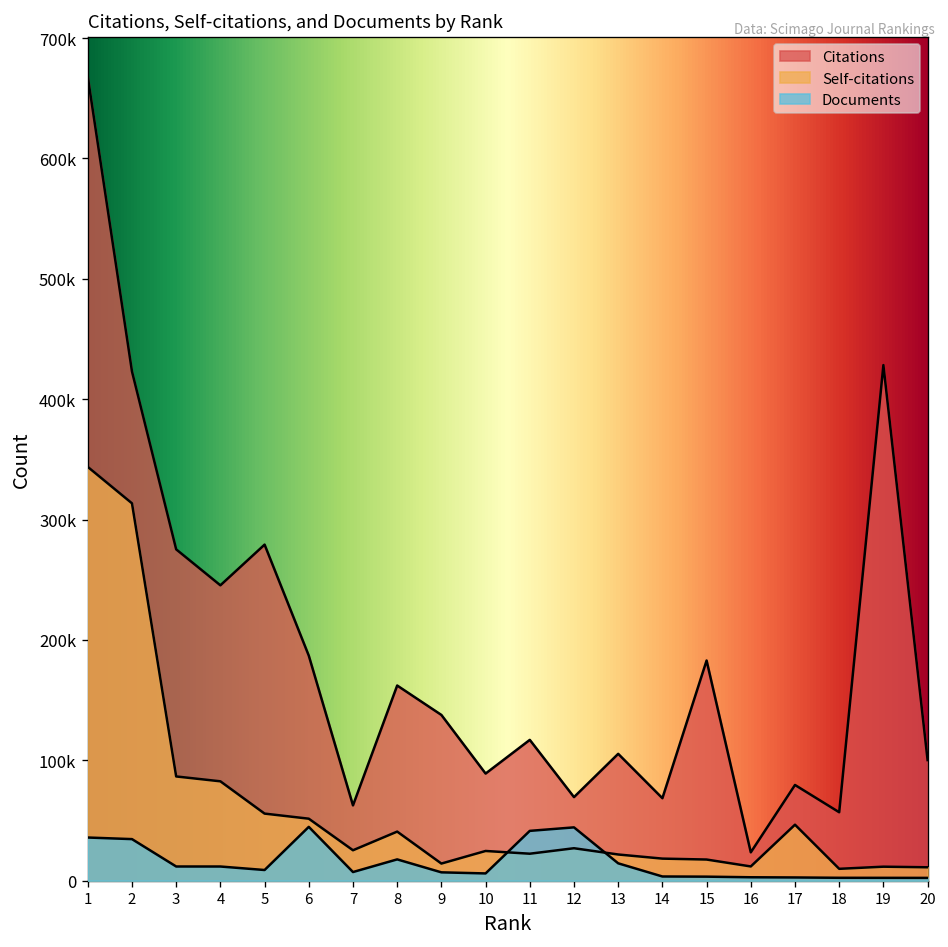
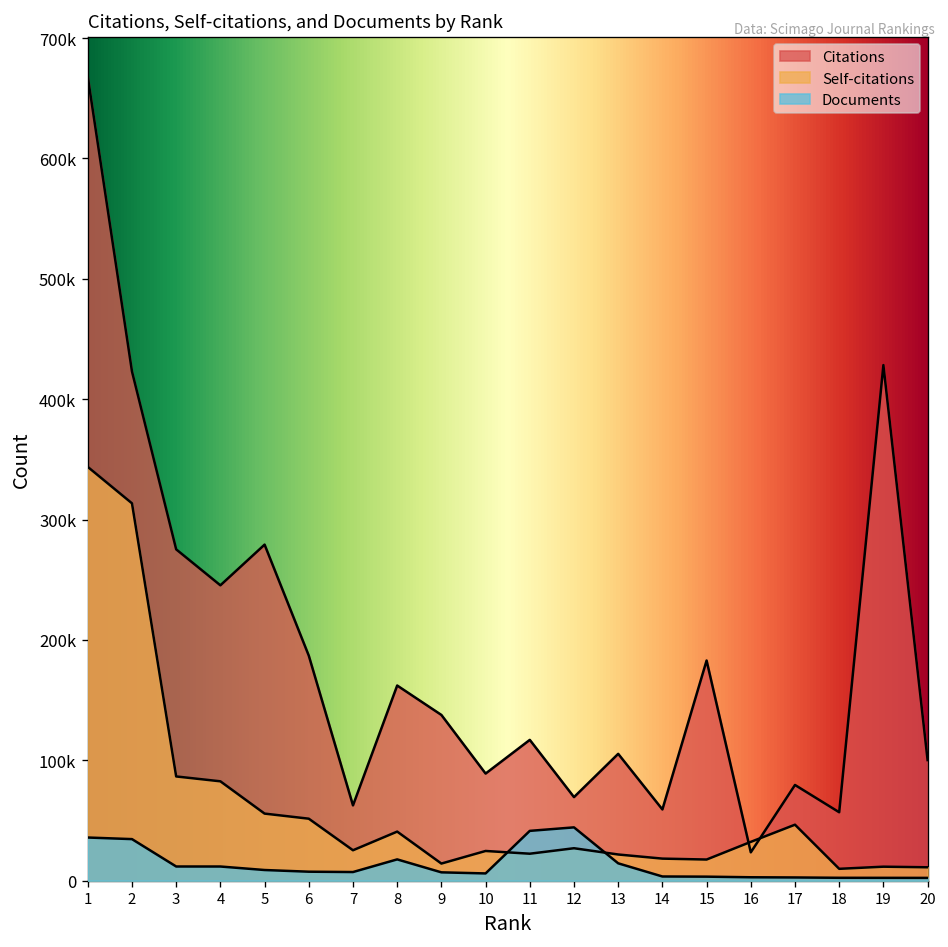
  {
    "Citations": {
      "1": 668000,
      "2": 423000,
      "3": 275000,
      "4": 245000,
      "5": 279000,
      "6": 187000,
      "7": 63000,
      "8": 162000,
      "9": 138000,
      "10": 89000,
      "11": 117000,
      "12": 69000,
      "13": 105000,
-     "14": 69000,
+     "14": 59000,
      "15": 183000,
      "16": 24000,
      "17": 79000,
      "18": 57000,
      "19": 428000,
      "20": 100000
    },
    "Self-citations": {
      "1": 344000,
      "2": 313000,
      "3": 87000,
      "4": 83000,
      "5": 56000,
      "6": 51000,
      "7": 25000,
      "8": 41000,
      "9": 14000,
      "10": 25000,
      "11": 22000,
      "12": 27000,
      "13": 22000,
      "14": 18000,
      "15": 18000,
-     "16": 12000,
+     "16": 32000,
      "17": 46000,
      "18": 10000,
      "19": 12000,
      "20": 11000
    },
    "Documents": {
      "1": 36000,
      "2": 35000,
      "3": 12000,
      "4": 12000,
      "5": 9000,
-     "6": 45000,
+     "6": 7000,
      "7": 7000,
      "8": 18000,
      "9": 7000,
      "10": 6000,
      "11": 41000,
      "12": 44000,
      "13": 14000,
      "14": 3000,
      "15": 3000,
      "16": 3000,
      "17": 3000,
      "18": 2000,
      "19": 2000,
      "20": 2000
    }
  }
